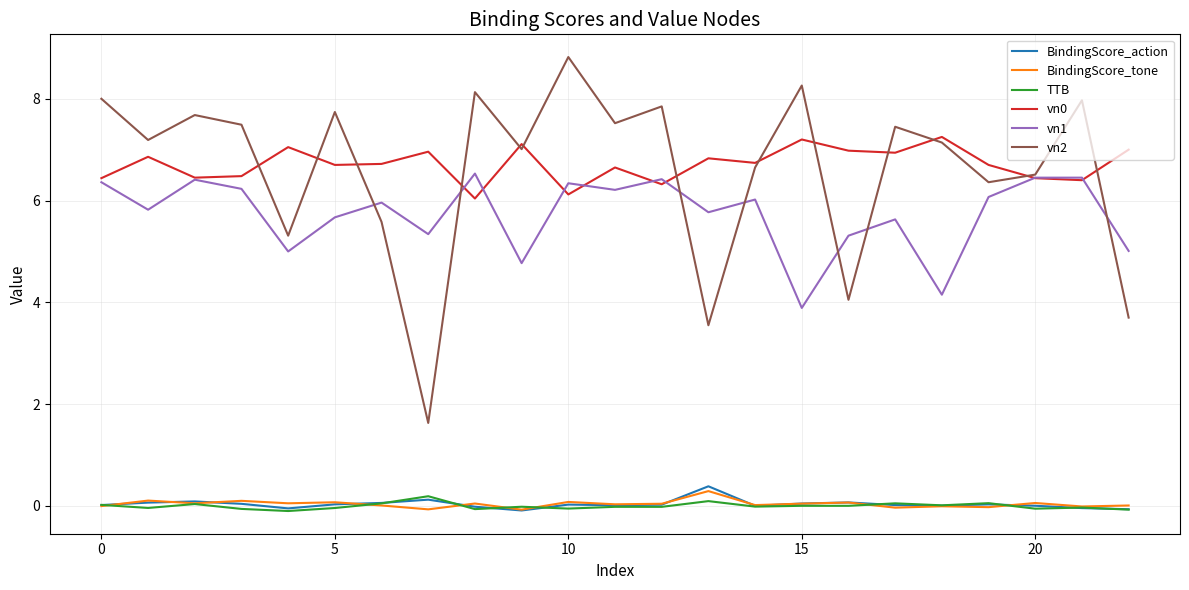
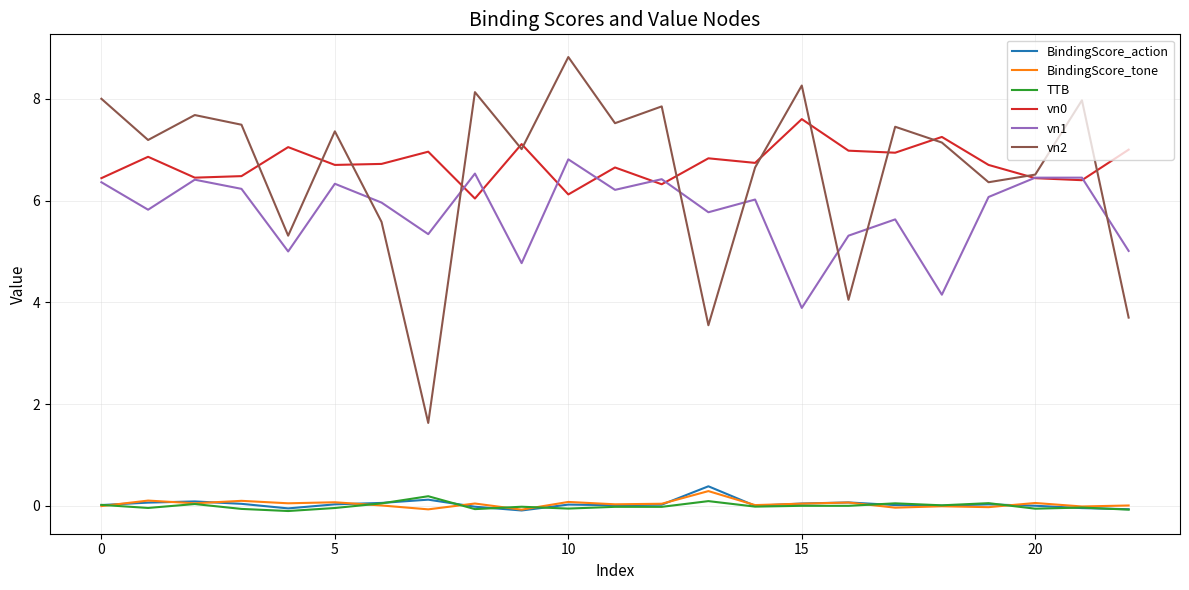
  {
    "BindingScore_action": {
      "10": 0.0,
      "20": 0.0
    },
    "BindingScore_tone": {
      "10": 0.1,
      "20": 0.1
    },
    "TTB": {
      "5": 0.0,
      "10": -0.1,
      "20": -0.1
    },
    "vn0": {
      "0": 6.4,
      "5": 6.7,
      "10": 6.1,
-     "15": 7.2
+     "15": 7.6
    },
    "vn1": {
      "0": 6.4,
-     "5": 5.7,
-     "10": 6.3,
+     "5": 6.3,
+     "10": 6.8,
      "15": 3.9
    },
    "vn2": {
      "0": 8.0,
-     "5": 7.7,
+     "5": 7.4,
      "10": 8.8,
      "15": 8.3,
      "20": 6.5
    }
  }
